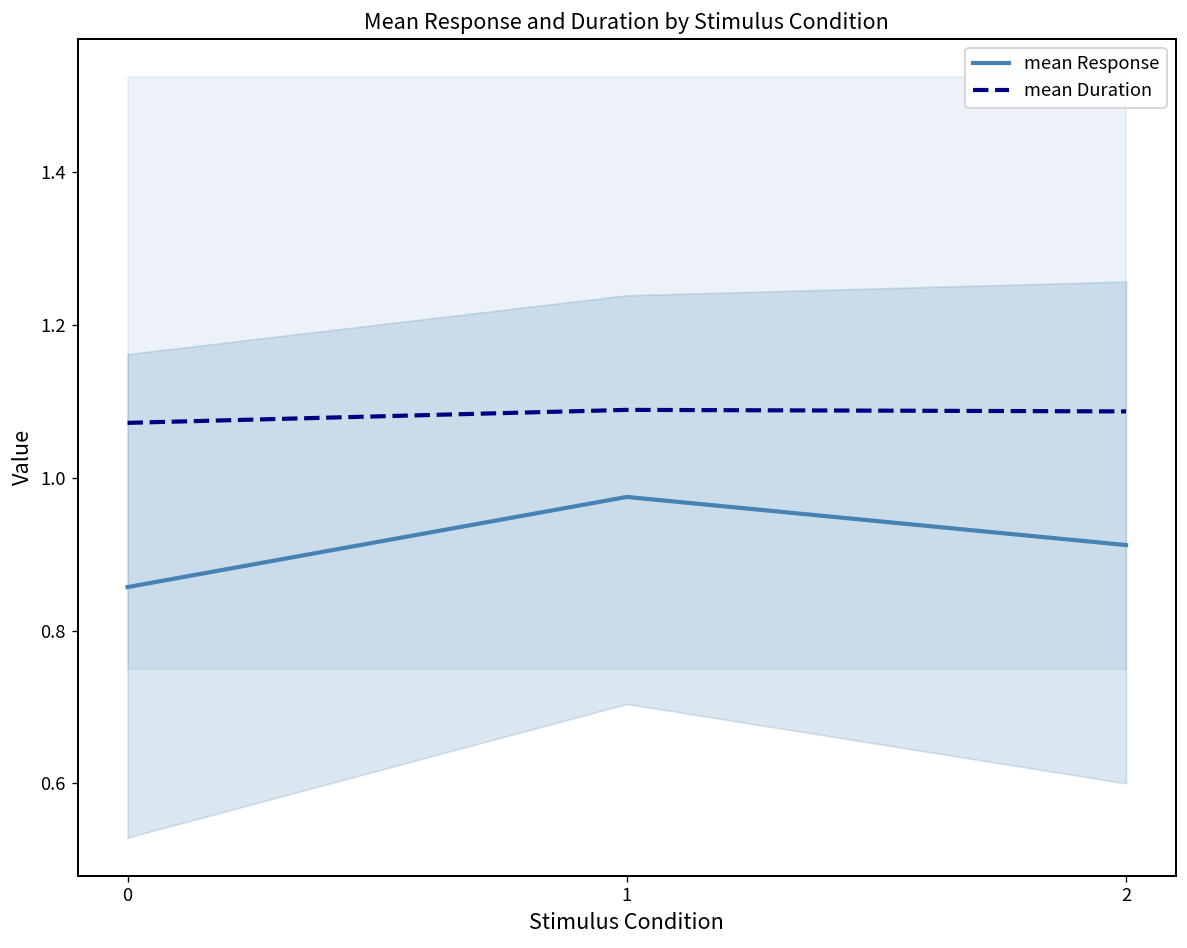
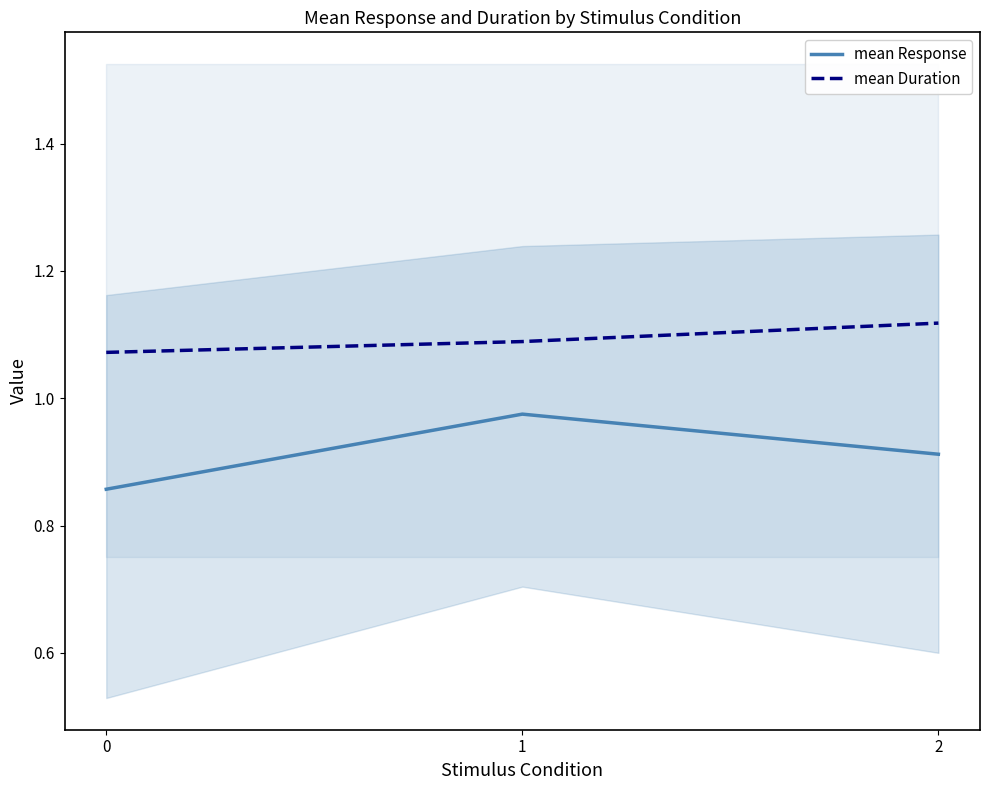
  {
    "mean Duration": {
      "0": 1.07,
      "1": 1.09,
-     "2": 1.09
+     "2": 1.12
    }
  }
